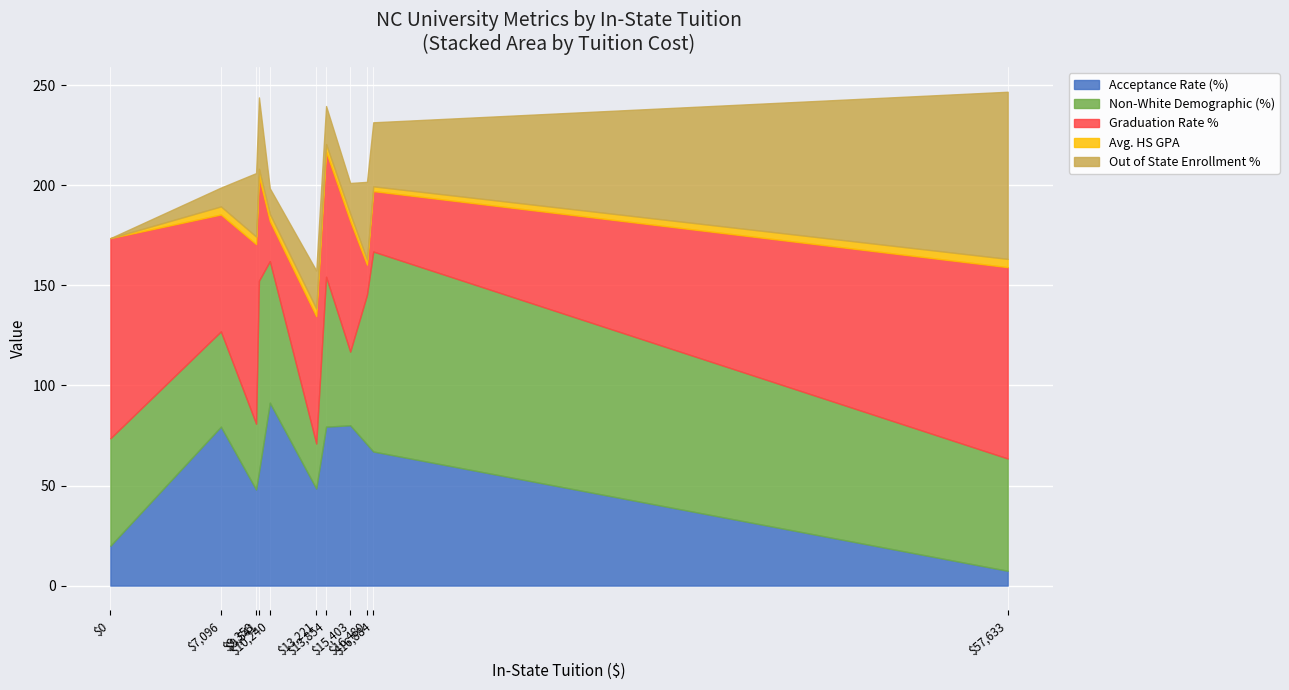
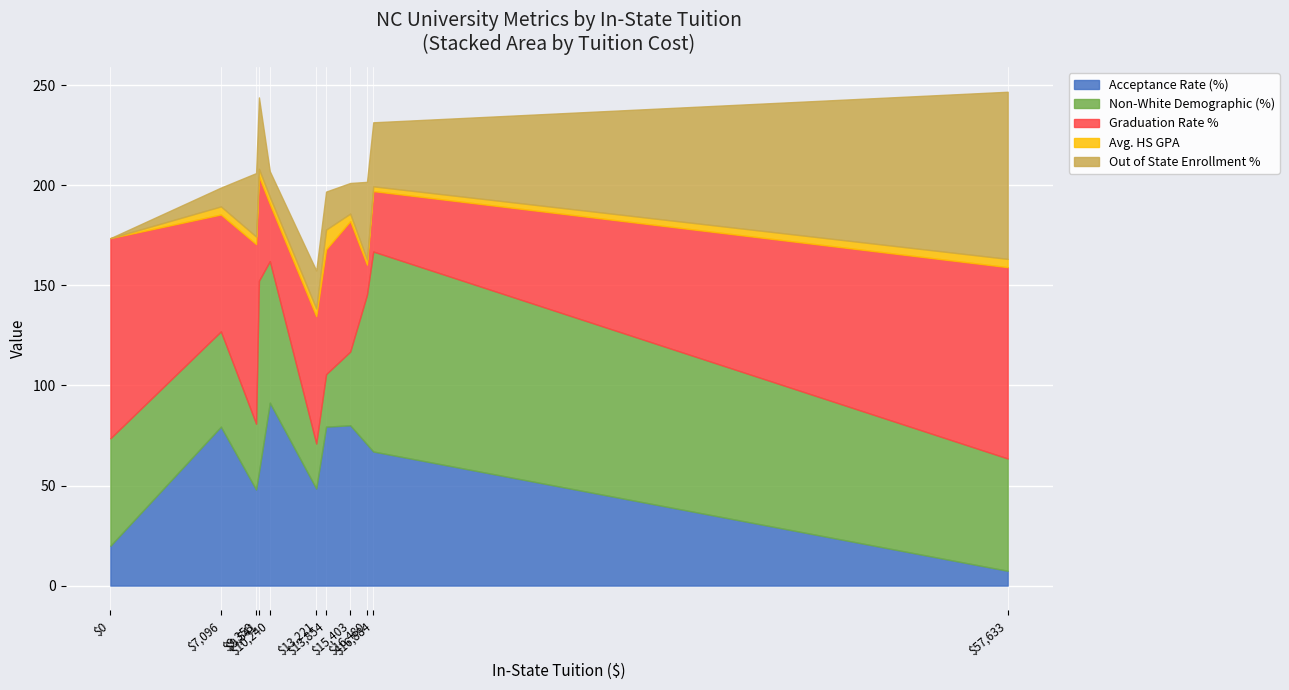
  {
    "Acceptance Rate (%)": {
      "$0": 20,
      "$7,096": 79,
      "$9,358": 48,
      "$9,541": 57,
      "$10,240": 91,
      "$13,221": 49,
      "$13,854": 79,
      "$15,403": 80,
      "$16,480": 71,
      "$16,884": 67,
      "$57,633": 7
    },
    "Non-White Demographic (%)": {
      "$0": 54,
      "$7,096": 48,
      "$9,358": 33,
      "$9,541": 96,
      "$10,240": 71,
      "$13,221": 23,
-     "$13,854": 75,
+     "$13,854": 26,
      "$15,403": 37,
      "$16,480": 75,
      "$16,884": 100,
      "$57,633": 56
    },
    "Graduation Rate %": {
      "$7,096": 58,
      "$9,358": 90,
      "$9,541": 52,
-     "$10,240": 20,
+     "$10,240": 29,
      "$13,221": 64,
      "$13,854": 62,
      "$15,403": 65,
      "$16,480": 15,
      "$16,884": 30,
      "$57,633": 96
    },
    "Avg. HS GPA": {
      "$7,096": 4,
      "$9,358": 4,
      "$9,541": 4,
      "$10,240": 4,
      "$13,221": 4,
-     "$13,854": 4,
+     "$13,854": 10,
      "$15,403": 4,
      "$16,480": 3,
      "$16,884": 2,
      "$57,633": 4
    },
    "Out of State Enrollment %": {
      "$7,096": 9,
      "$9,358": 32,
      "$9,541": 36,
      "$10,240": 13,
      "$13,221": 19,
      "$13,854": 19,
      "$15,403": 15,
      "$16,480": 39,
      "$16,884": 32,
      "$57,633": 84
    }
  }
